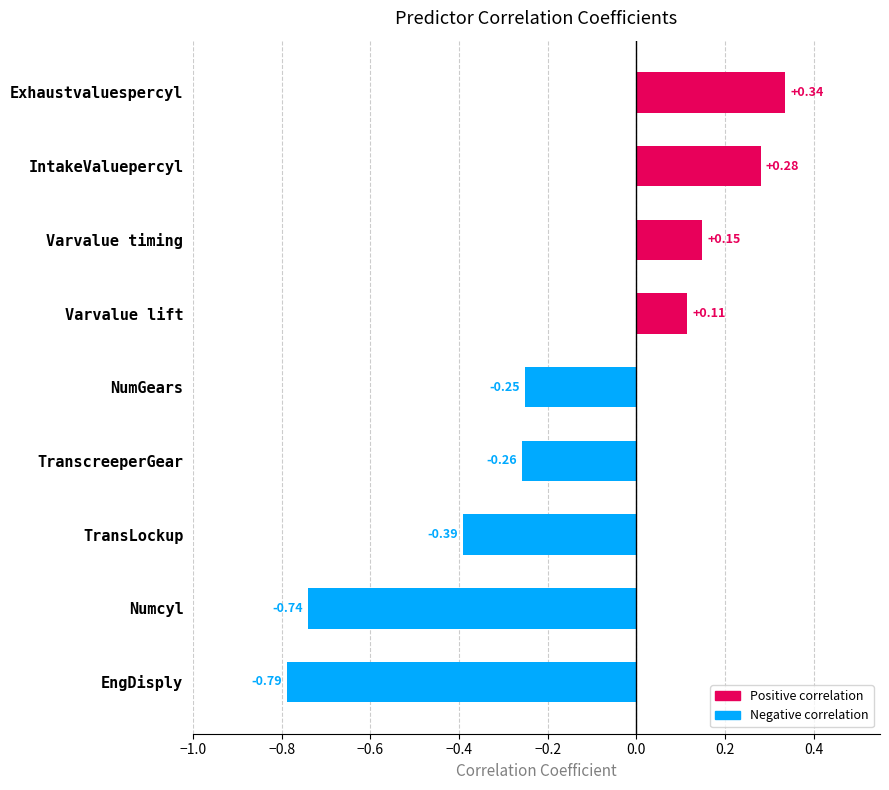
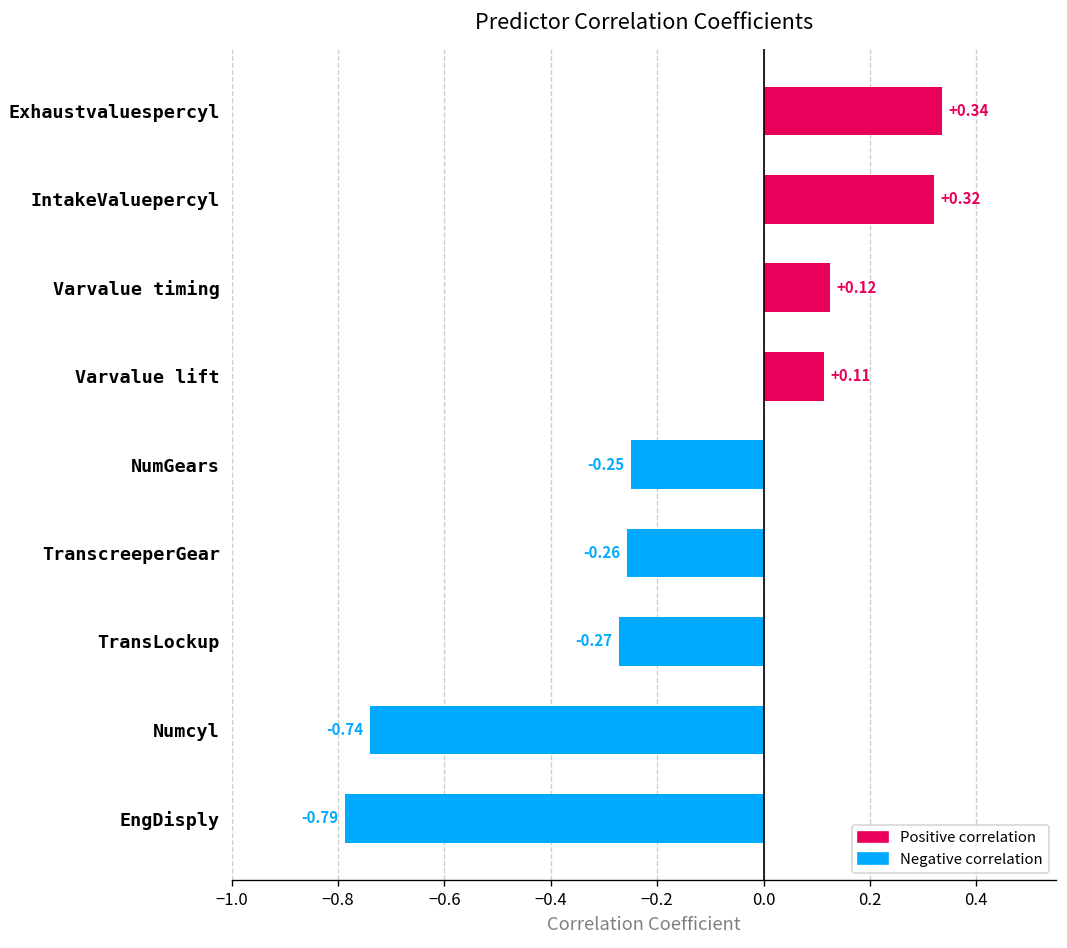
  {
    "Exhaustvaluespercyl": "+0.34",
-   "IntakeValuepercyl": "+0.28",
-   "Varvalue timing": "+0.15",
+   "IntakeValuepercyl": "+0.32",
+   "Varvalue timing": "+0.12",
    "Varvalue lift": "+0.11",
    "NumGears": "-0.25",
    "TranscreeperGear": "-0.26",
-   "TransLockup": "-0.39",
+   "TransLockup": "-0.27",
    "Numcyl": "-0.74",
    "EngDisply": "-0.79"
  }
